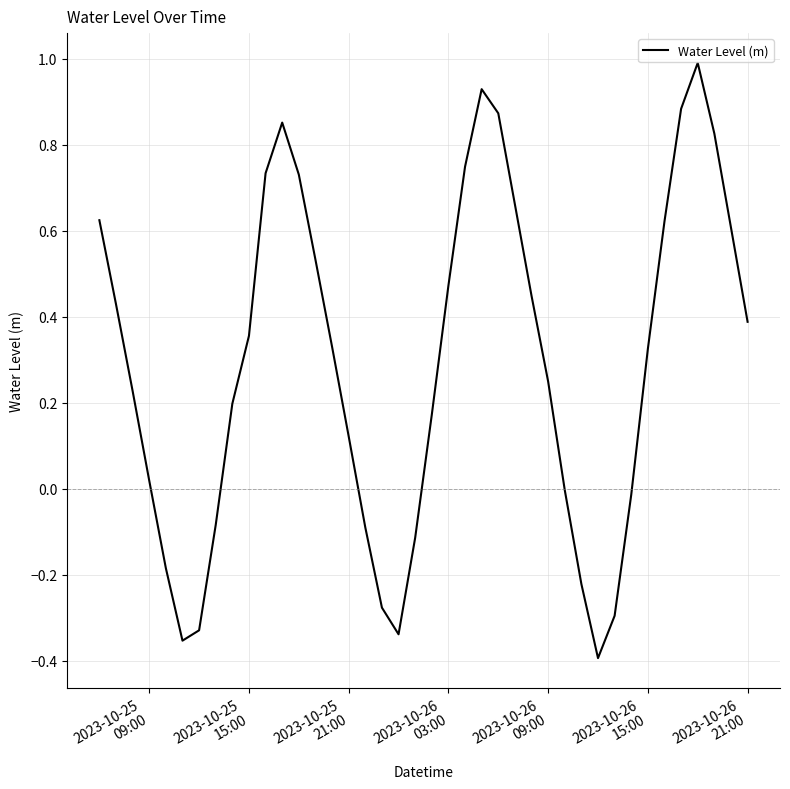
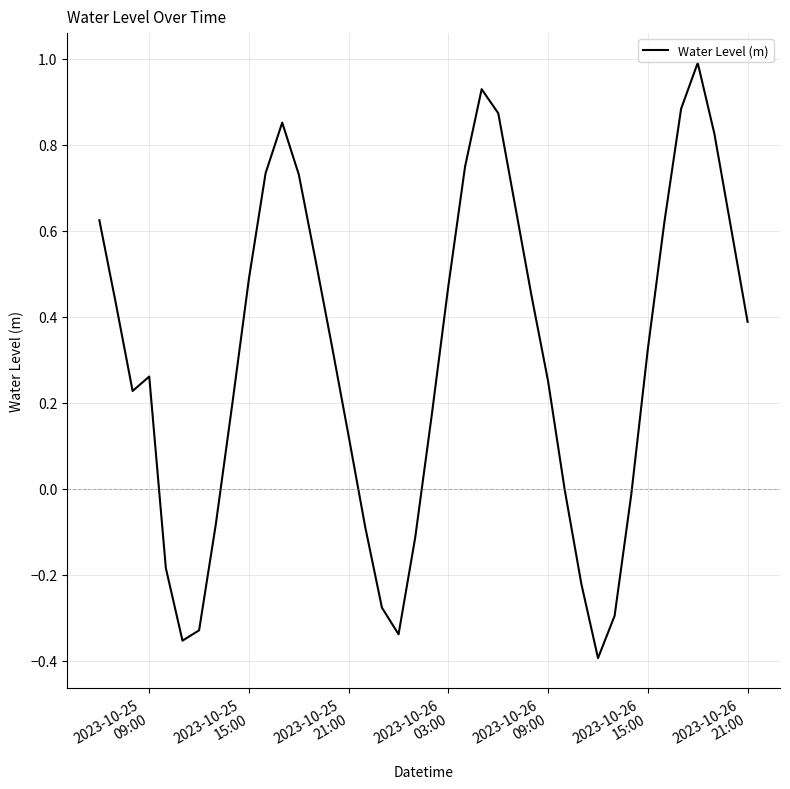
  {
-   "2023-10-25 09:00": 0.02,
-   "2023-10-25 15:00": 0.36,
+   "2023-10-25 09:00": 0.26,
+   "2023-10-25 15:00": 0.49,
    "2023-10-25 21:00": 0.12,
    "2023-10-26 03:00": 0.47,
    "2023-10-26 09:00": 0.25,
    "2023-10-26 15:00": 0.33,
    "2023-10-26 21:00": 0.39
  }
